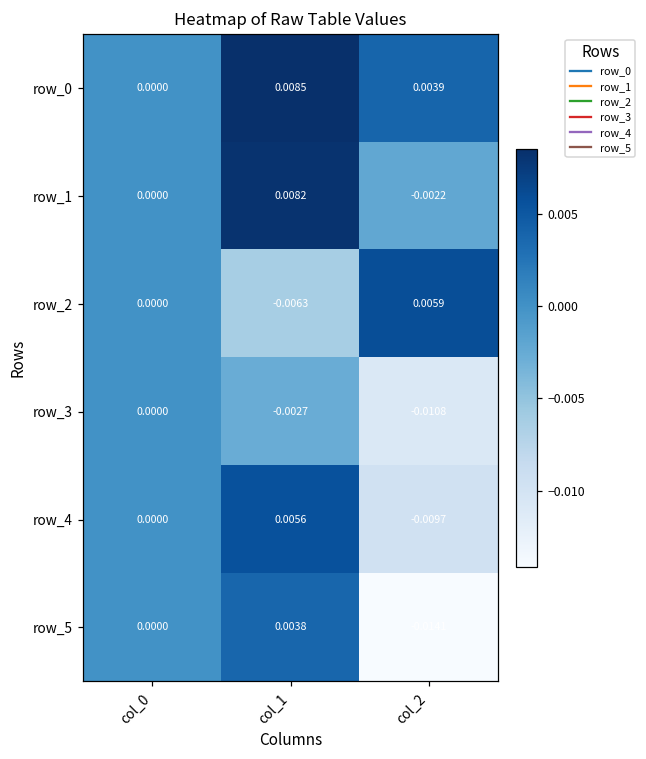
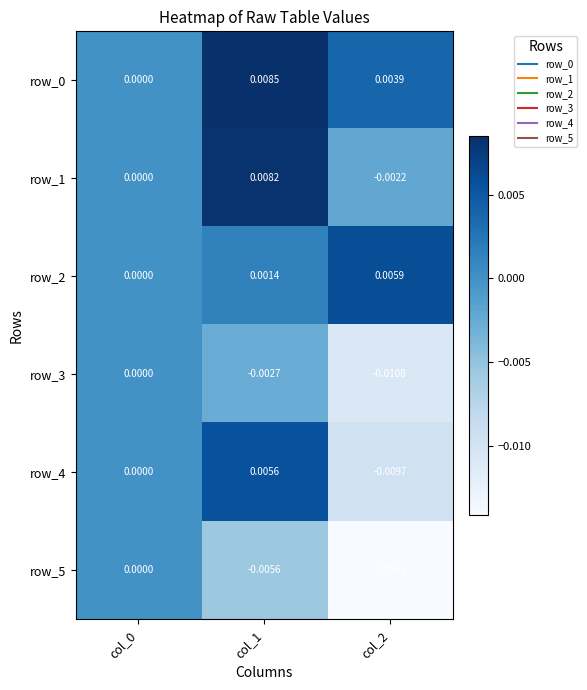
  {
    "row_0": {
      "col_0": 0.0000,
      "col_1": 0.0085,
      "col_2": 0.0039
    },
    "row_1": {
      "col_0": 0.0000,
      "col_1": 0.0082,
      "col_2": -0.0022
    },
    "row_2": {
      "col_0": 0.0000,
-     "col_1": -0.0063,
+     "col_1": 0.0014,
      "col_2": 0.0059
    },
    "row_3": {
      "col_0": 0.0000,
      "col_1": -0.0027
    },
    "row_4": {
      "col_0": 0.0000,
      "col_1": 0.0056
    },
    "row_5": {
      "col_0": 0.0000,
-     "col_1": 0.0038
+     "col_1": -0.0056
    }
  }
